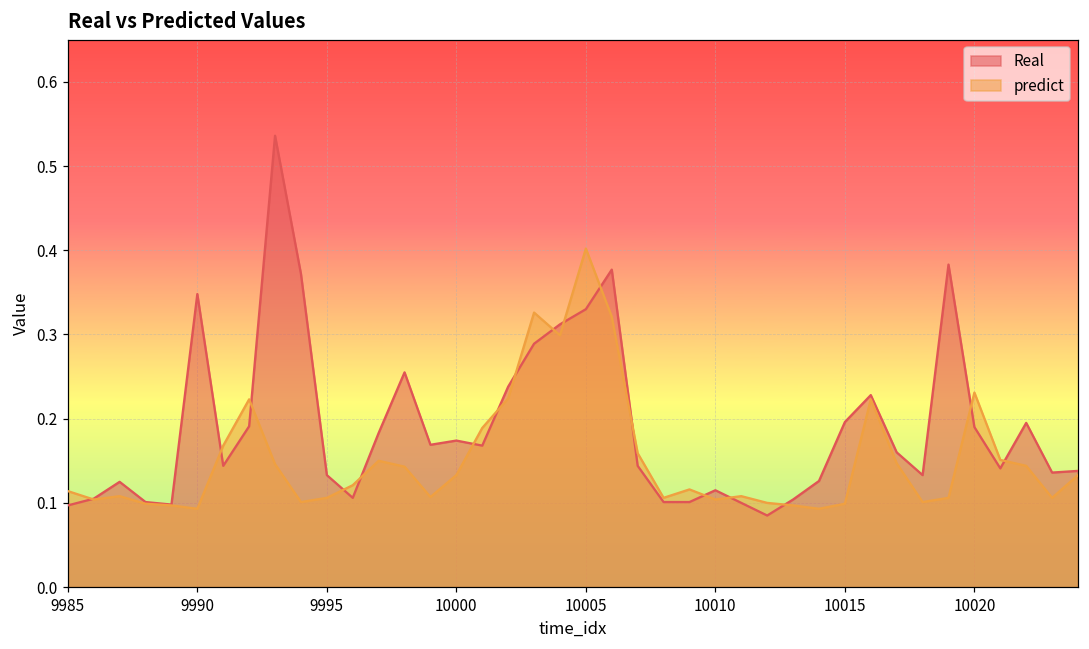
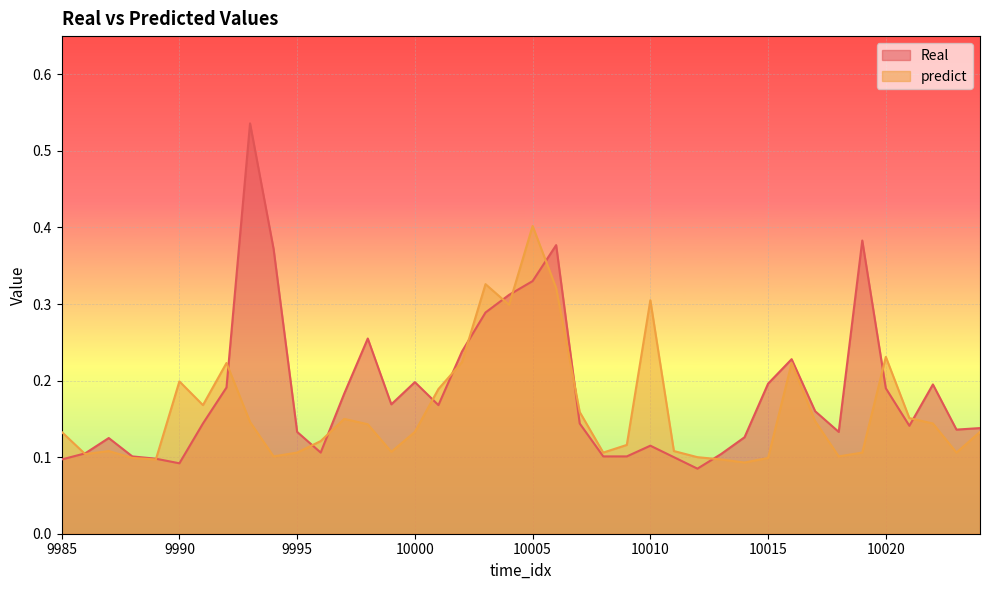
  {
    "Real": {
      "9985": 0.10,
-     "9990": 0.35,
+     "9990": 0.09,
      "9995": 0.13,
-     "10000": 0.17,
+     "10000": 0.20,
      "10005": 0.33,
      "10010": 0.12,
      "10015": 0.20,
      "10020": 0.19
    },
    "predict": {
-     "9985": 0.11,
-     "9990": 0.09,
+     "9985": 0.13,
+     "9990": 0.20,
      "9995": 0.11,
      "10000": 0.13,
      "10005": 0.40,
-     "10010": 0.10,
+     "10010": 0.31,
      "10015": 0.10,
      "10020": 0.23
    }
  }
